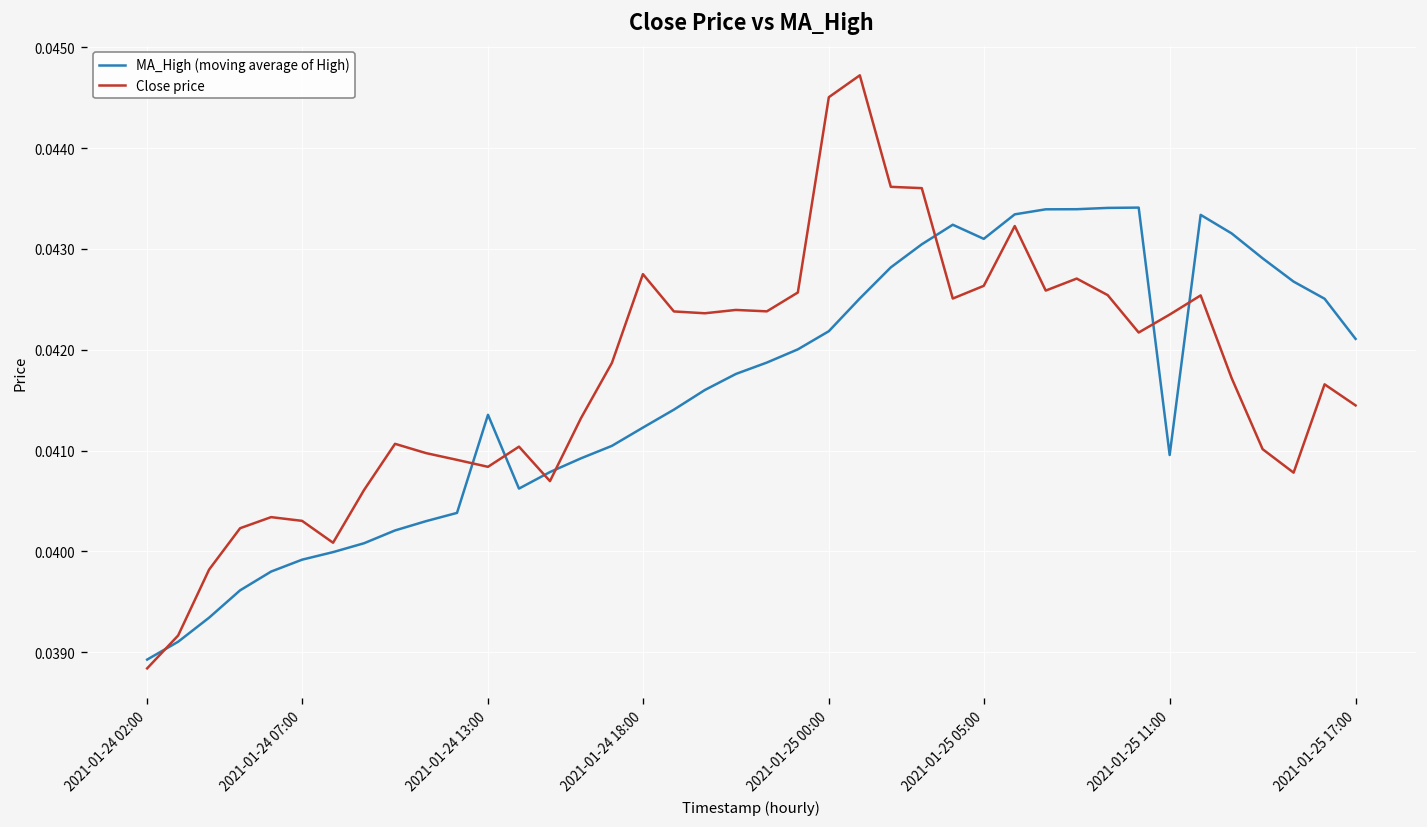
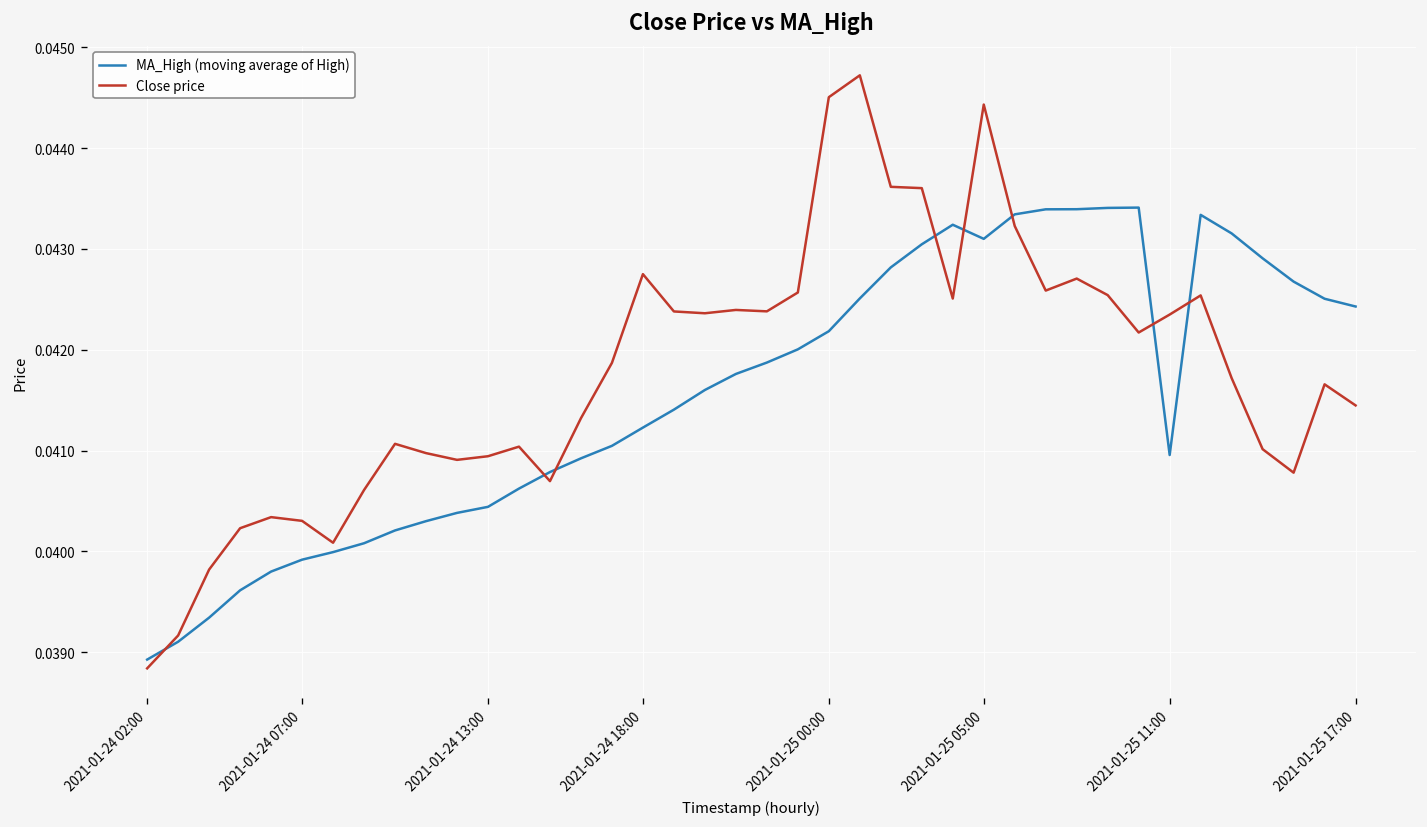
  {
    "MA_High (moving average of High)": {
      "2021-01-24 02:00": 0.0389,
      "2021-01-24 07:00": 0.0399,
-     "2021-01-24 13:00": 0.0414,
+     "2021-01-24 13:00": 0.0404,
      "2021-01-24 18:00": 0.0412,
      "2021-01-25 00:00": 0.0422,
      "2021-01-25 05:00": 0.0431,
      "2021-01-25 11:00": 0.0410,
-     "2021-01-25 17:00": 0.0421
+     "2021-01-25 17:00": 0.0424
    },
    "Close price": {
      "2021-01-24 02:00": 0.0388,
      "2021-01-24 07:00": 0.0403,
-     "2021-01-24 13:00": 0.0408,
+     "2021-01-24 13:00": 0.0409,
      "2021-01-24 18:00": 0.0428,
      "2021-01-25 00:00": 0.0445,
-     "2021-01-25 05:00": 0.0426,
+     "2021-01-25 05:00": 0.0444,
      "2021-01-25 11:00": 0.0423,
      "2021-01-25 17:00": 0.0414
    }
  }
